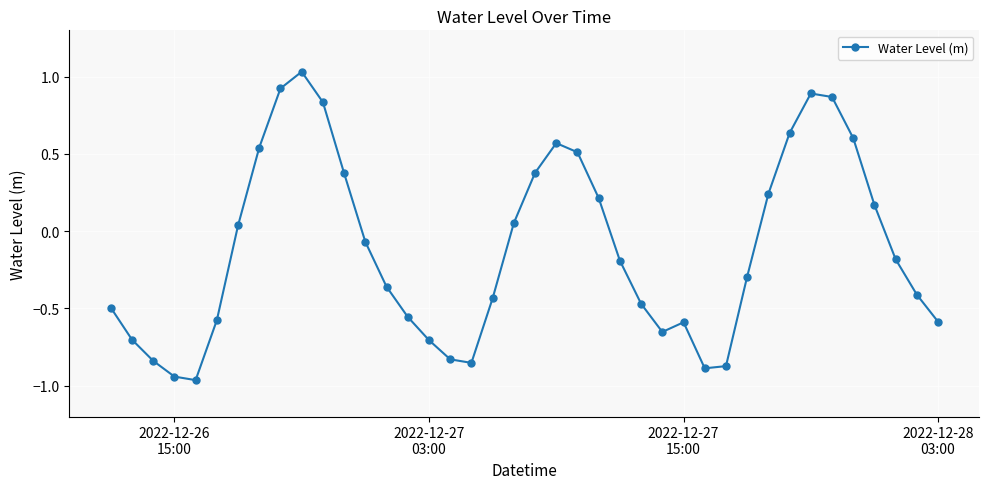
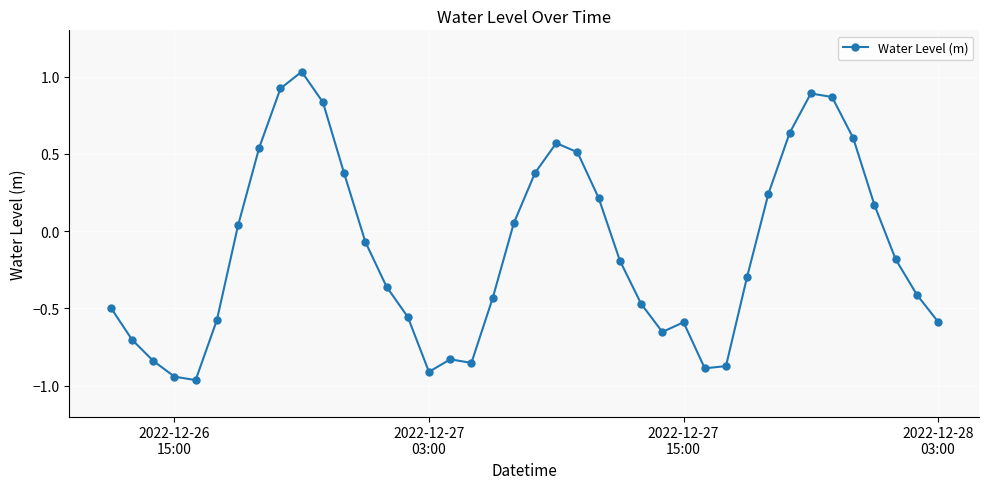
  {
    "2022-12-26 15:00": -0.94,
-   "2022-12-27 03:00": -0.71,
+   "2022-12-27 03:00": -0.91,
    "2022-12-27 15:00": -0.59,
    "2022-12-28 03:00": -0.59
  }
